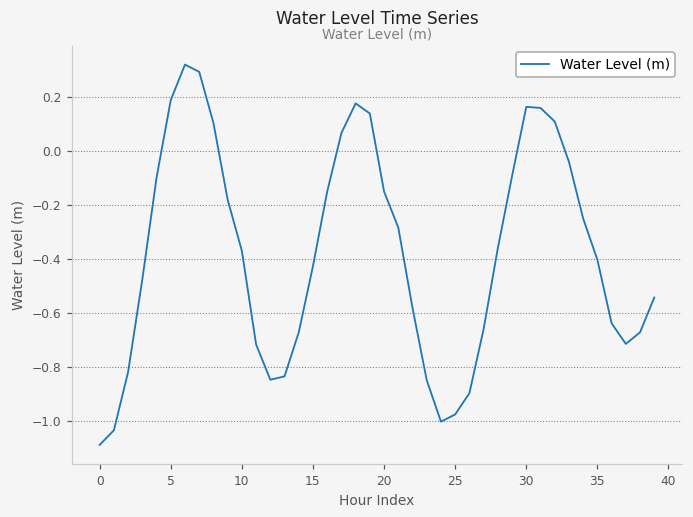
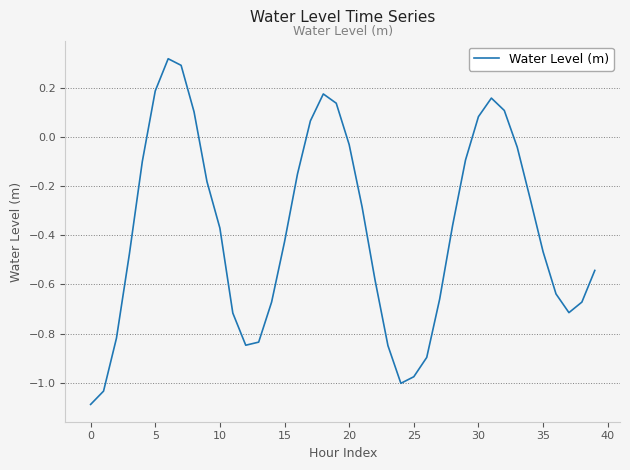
  {
    "0": -1.09,
    "5": 0.19,
    "10": -0.37,
    "15": -0.43,
-   "20": -0.15,
+   "20": -0.03,
    "25": -0.98,
-   "30": 0.16,
-   "35": -0.40
+   "30": 0.08,
+   "35": -0.47
  }
